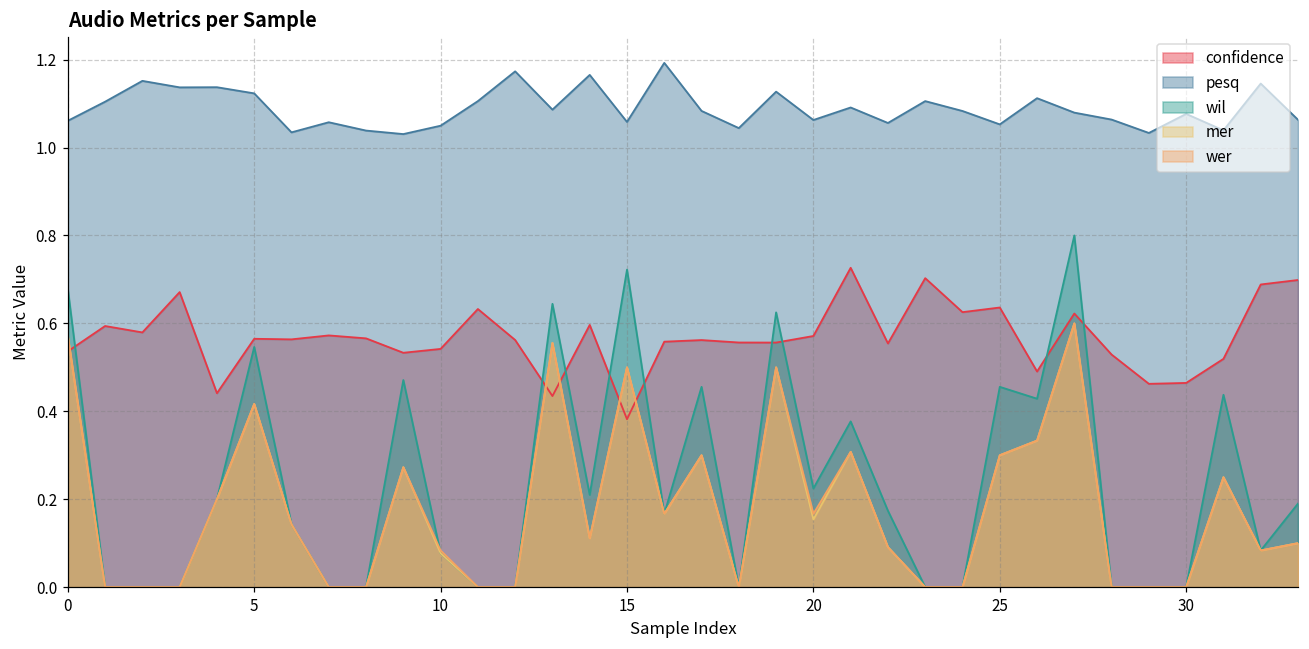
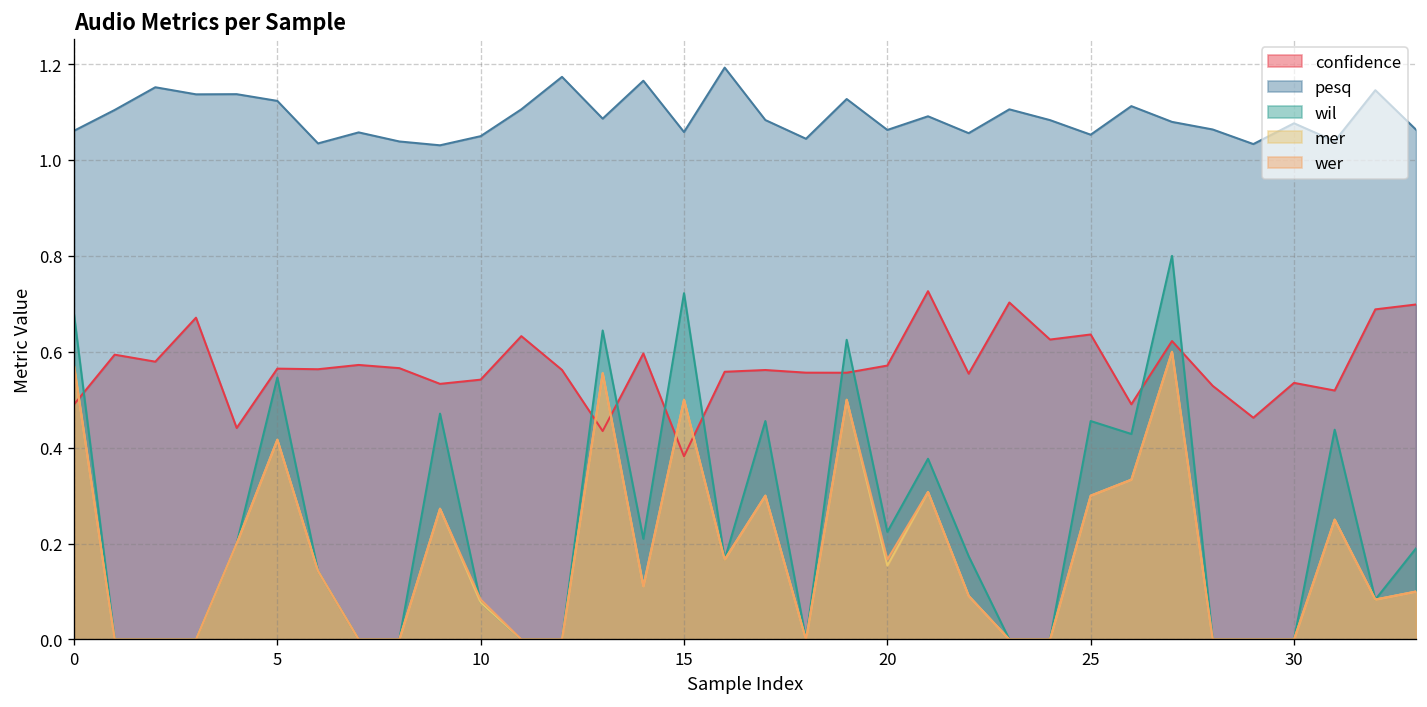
  {
    "confidence": {
-     "0": 0.54,
+     "0": 0.49,
      "5": 0.56,
      "10": 0.54,
      "15": 0.38,
      "20": 0.57,
      "25": 0.64,
-     "30": 0.46
+     "30": 0.54
    }
  }
